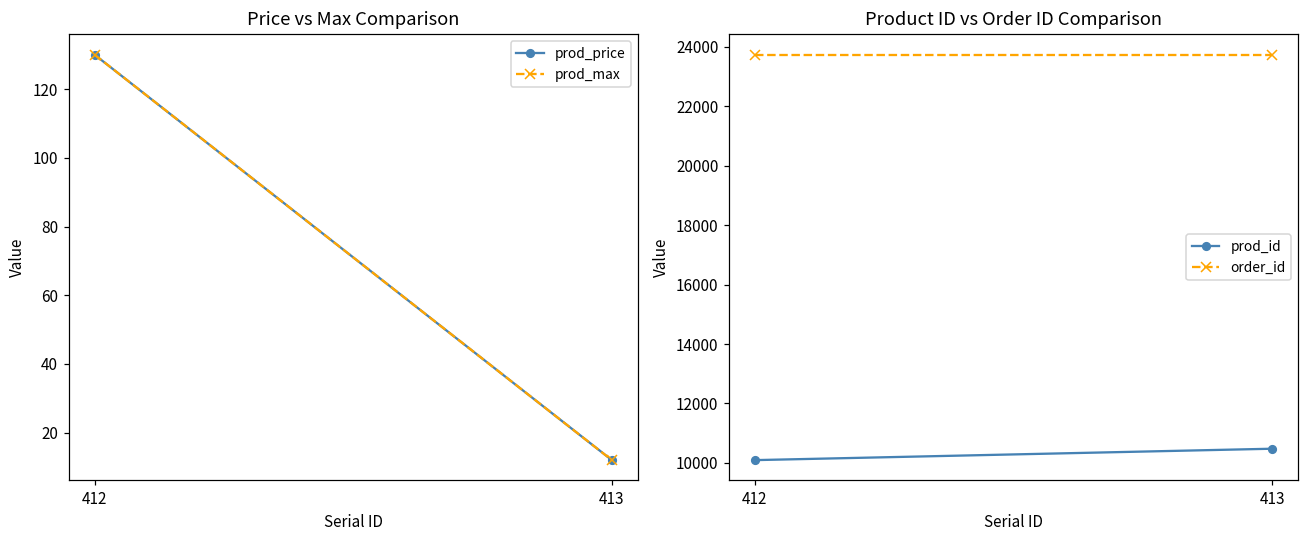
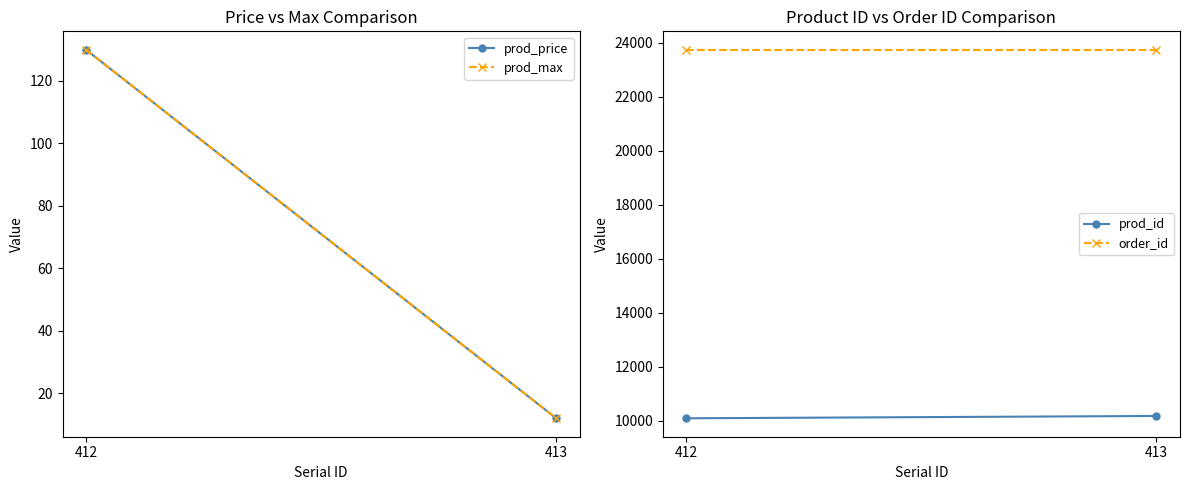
  {
    "Price vs Max Comparison": {
      "412": 130,
      "413": 12
    },
    "Product ID vs Order ID Comparison": {
      "prod_id": {
        "412": 10100,
-       "413": 10500
+       "413": 10200
      },
      "order_id": {
        "412": 23700,
        "413": 23700
      }
    }
  }
